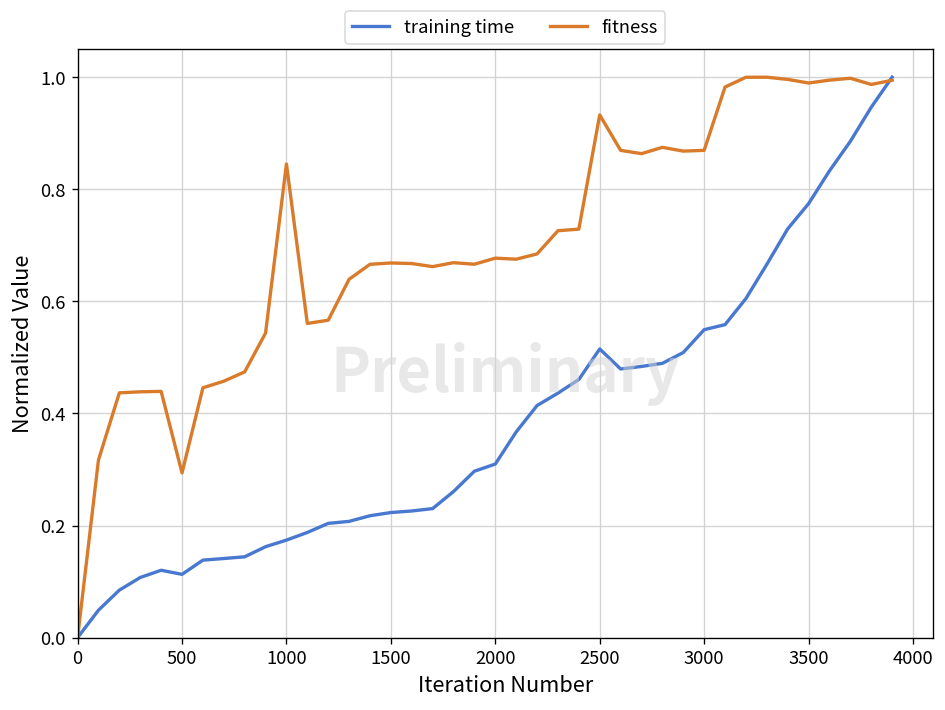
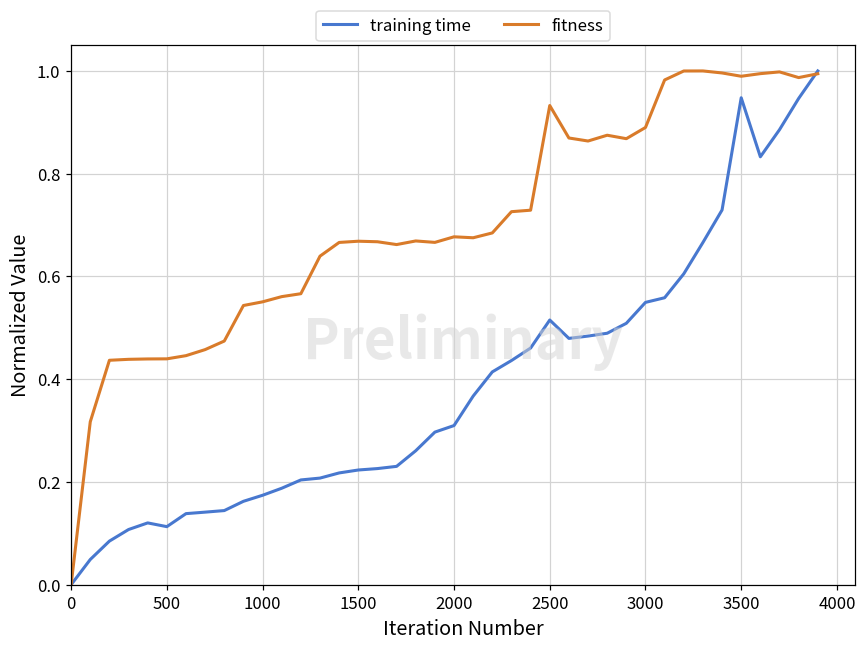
  {
    "training time": {
      "500": 0.11,
      "1000": 0.17,
      "1500": 0.22,
      "2000": 0.31,
      "2500": 0.52,
      "3000": 0.55,
-     "3500": 0.77
+     "3500": 0.95
    },
    "fitness": {
-     "500": 0.29,
-     "1000": 0.85,
+     "500": 0.44,
+     "1000": 0.55,
      "1500": 0.67,
      "2000": 0.68,
      "2500": 0.93,
-     "3000": 0.87,
+     "3000": 0.89,
      "3500": 0.99
    }
  }
